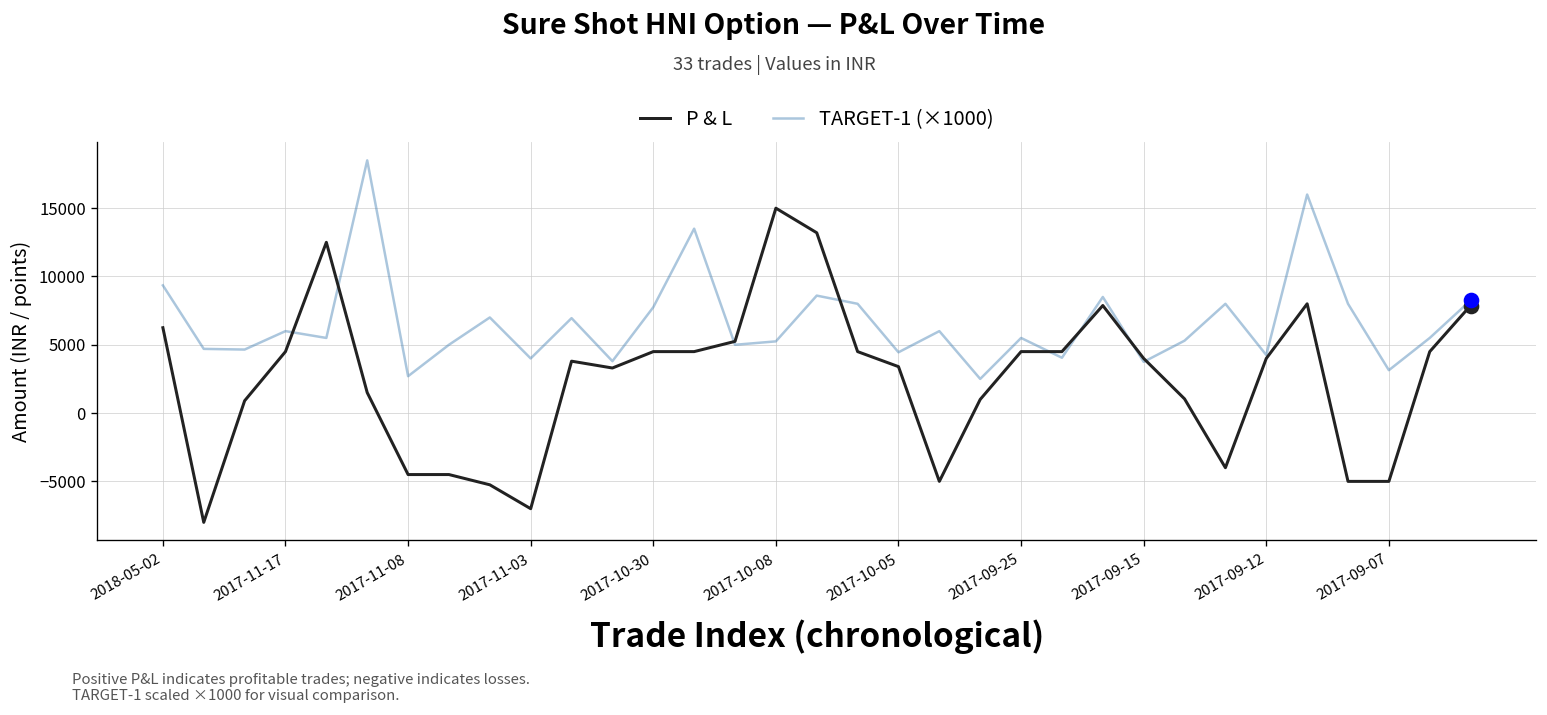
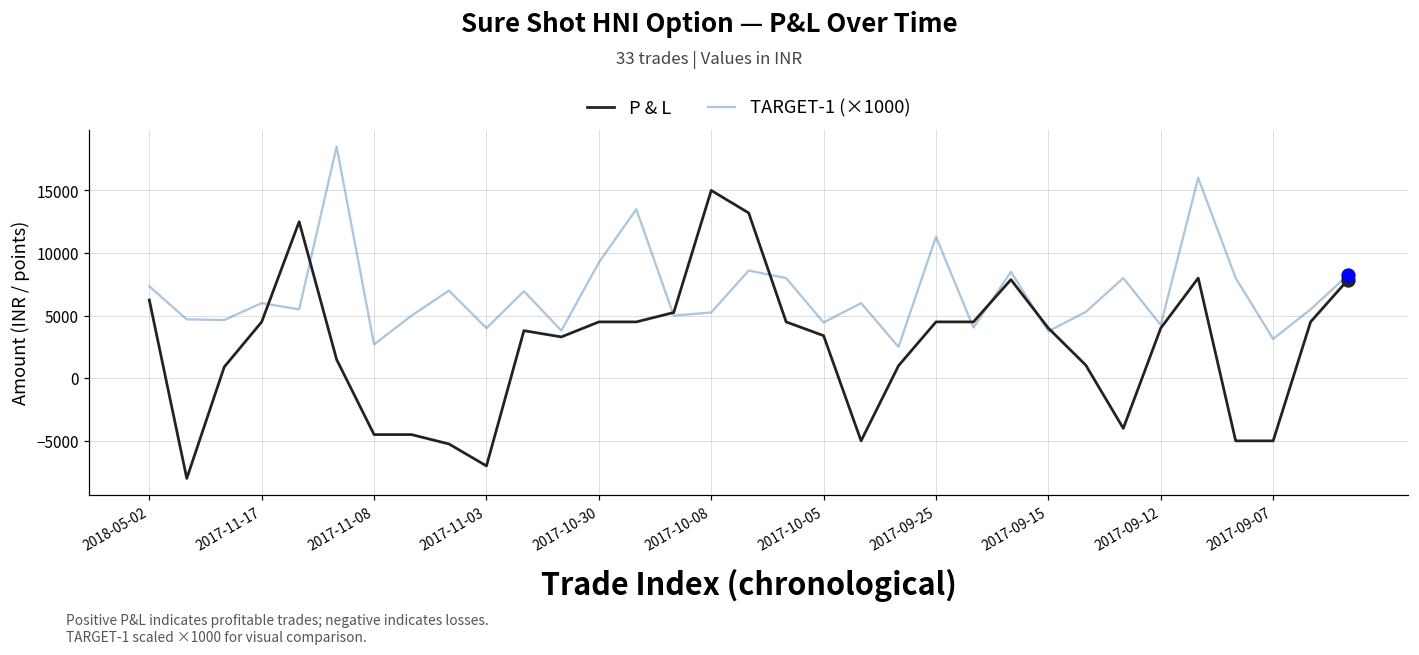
  {
    "TARGET-1 (×1000)": {
-     "2018-05-02": 9400,
+     "2018-05-02": 7300,
      "2017-11-17": 6000,
      "2017-11-08": 2700,
      "2017-11-03": 4000,
-     "2017-10-30": 7800,
+     "2017-10-30": 9200,
      "2017-10-08": 5300,
      "2017-10-05": 4500,
-     "2017-09-25": 5500,
+     "2017-09-25": 11300,
      "2017-09-15": 3800,
      "2017-09-12": 4300,
      "2017-09-07": 3100
    }
  }
